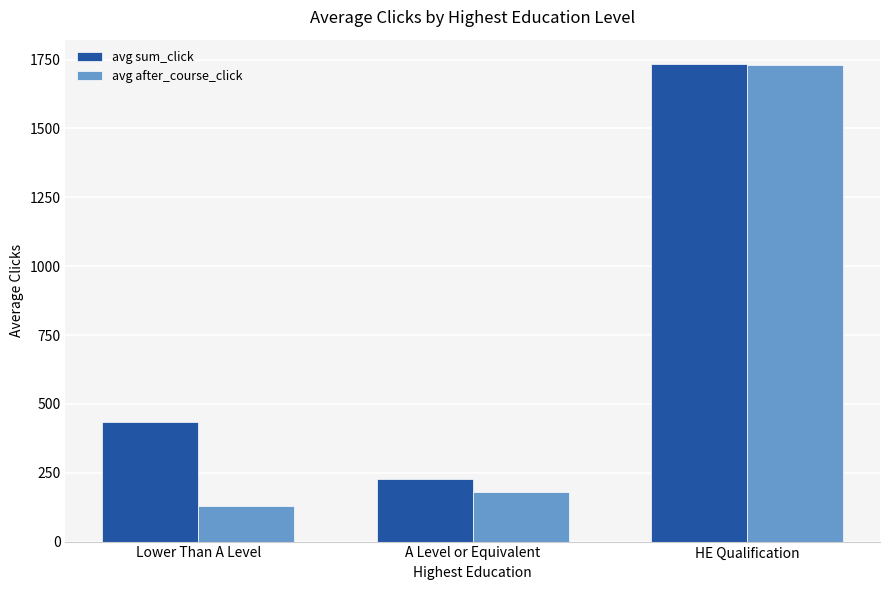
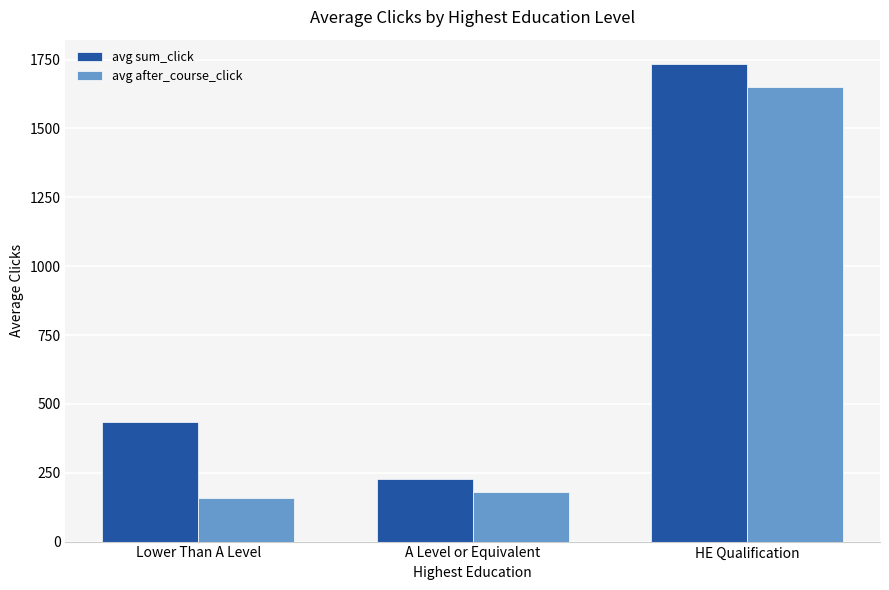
  {
    "avg sum_click": {
      "Lower Than A Level": 430,
      "A Level or Equivalent": 230,
      "HE Qualification": 1740
    },
    "avg after_course_click": {
-     "Lower Than A Level": 130,
+     "Lower Than A Level": 160,
      "A Level or Equivalent": 180,
-     "HE Qualification": 1730
+     "HE Qualification": 1650
    }
  }
